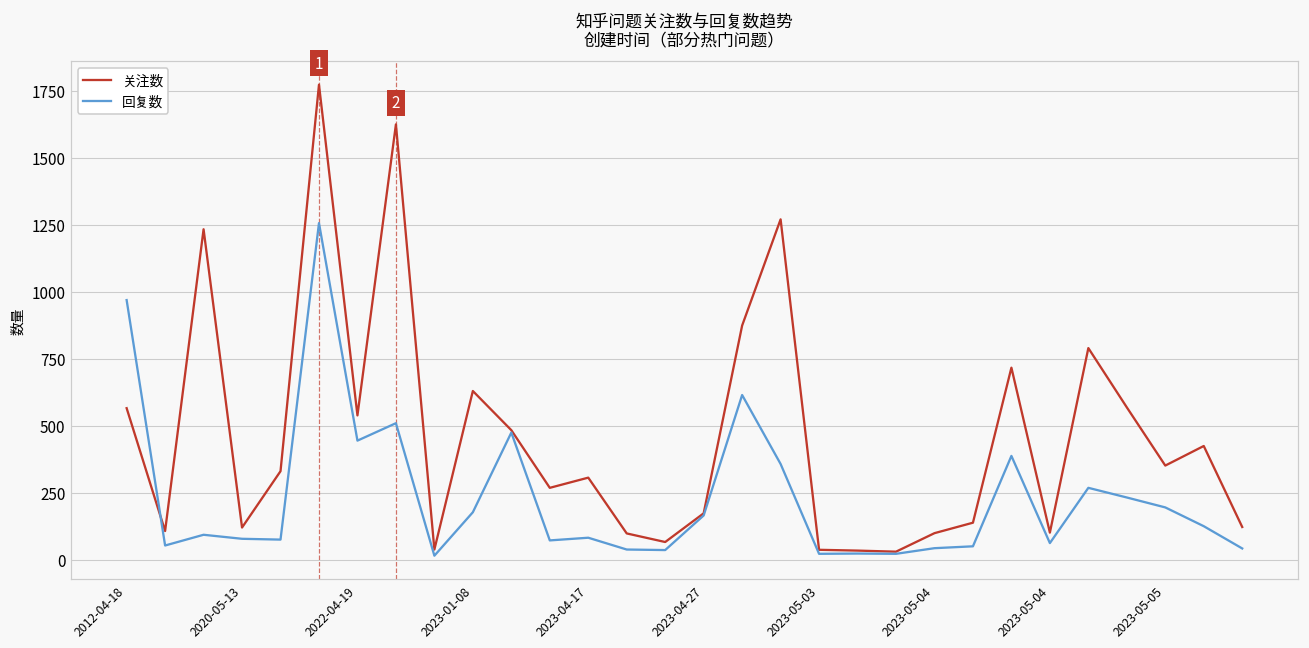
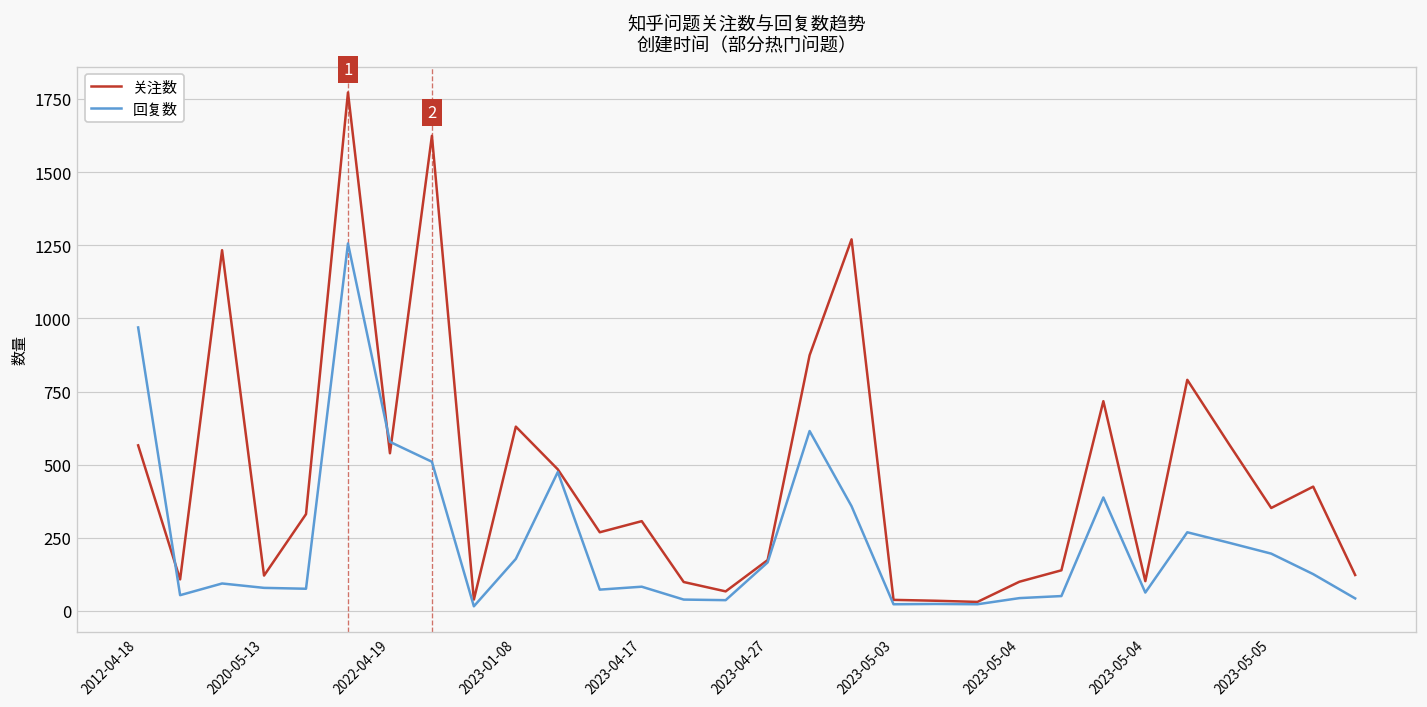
  {
    "关注数": {
      "2012-04-18": 570,
      "2020-05-13": 120,
      "2022-04-19": 540,
      "2023-01-08": 630,
      "2023-04-17": 310
    },
    "回复数": {
      "2012-04-18": 970,
      "2020-05-13": 80,
-     "2022-04-19": 450,
+     "2022-04-19": 580,
      "2023-01-08": 180,
      "2023-04-17": 80
    }
  }
